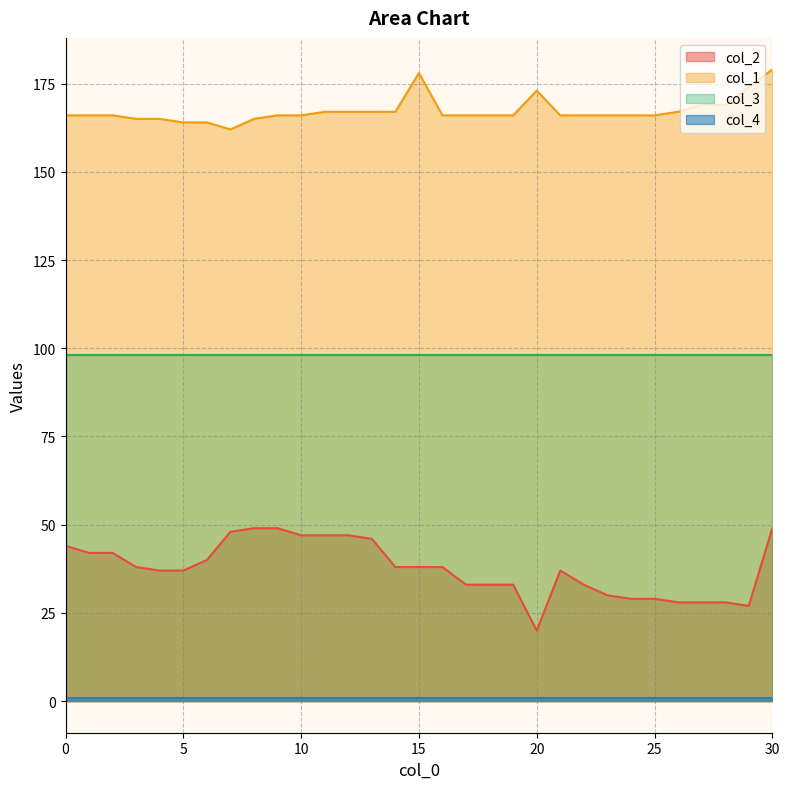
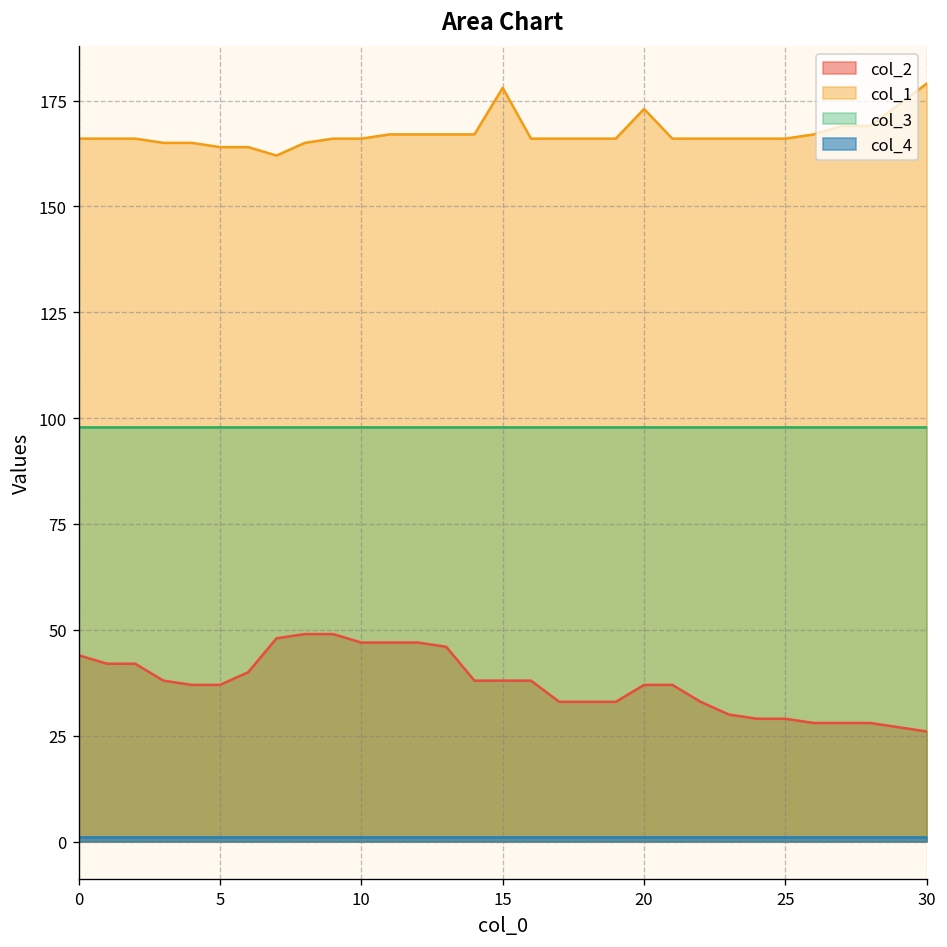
  {
    "col_2": {
      "0": 44,
      "5": 37,
      "10": 47,
      "15": 38,
-     "20": 20,
+     "20": 37,
      "25": 29,
-     "30": 49
+     "30": 26
    },
    "col_1": {
      "0": 166,
      "5": 164,
      "10": 166,
      "15": 178,
      "20": 173,
      "25": 166,
      "30": 179
    },
    "col_3": {
      "0": 98,
      "5": 98,
      "10": 98,
      "15": 98,
      "20": 98,
      "25": 98,
      "30": 98
    },
    "col_4": {
      "0": 1,
      "5": 1,
      "10": 1,
      "15": 1,
      "20": 1,
      "25": 1,
      "30": 1
    }
  }
